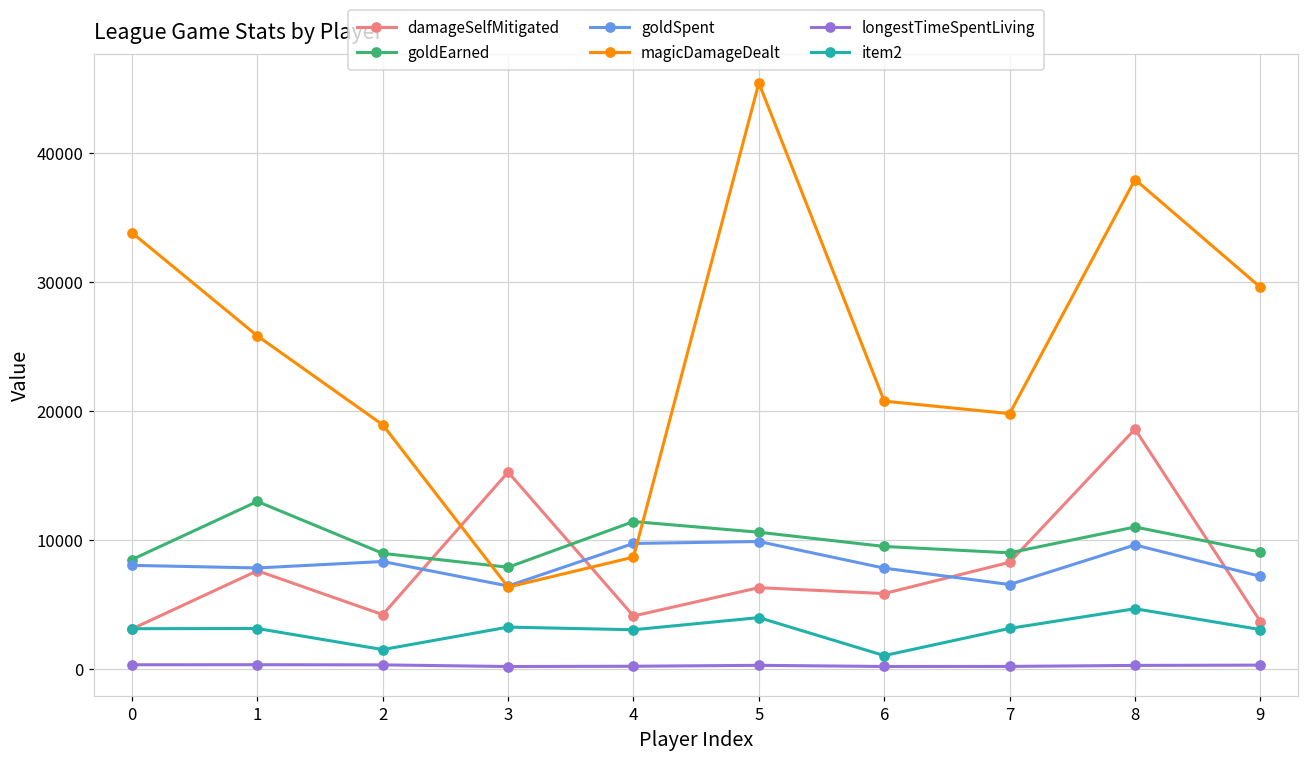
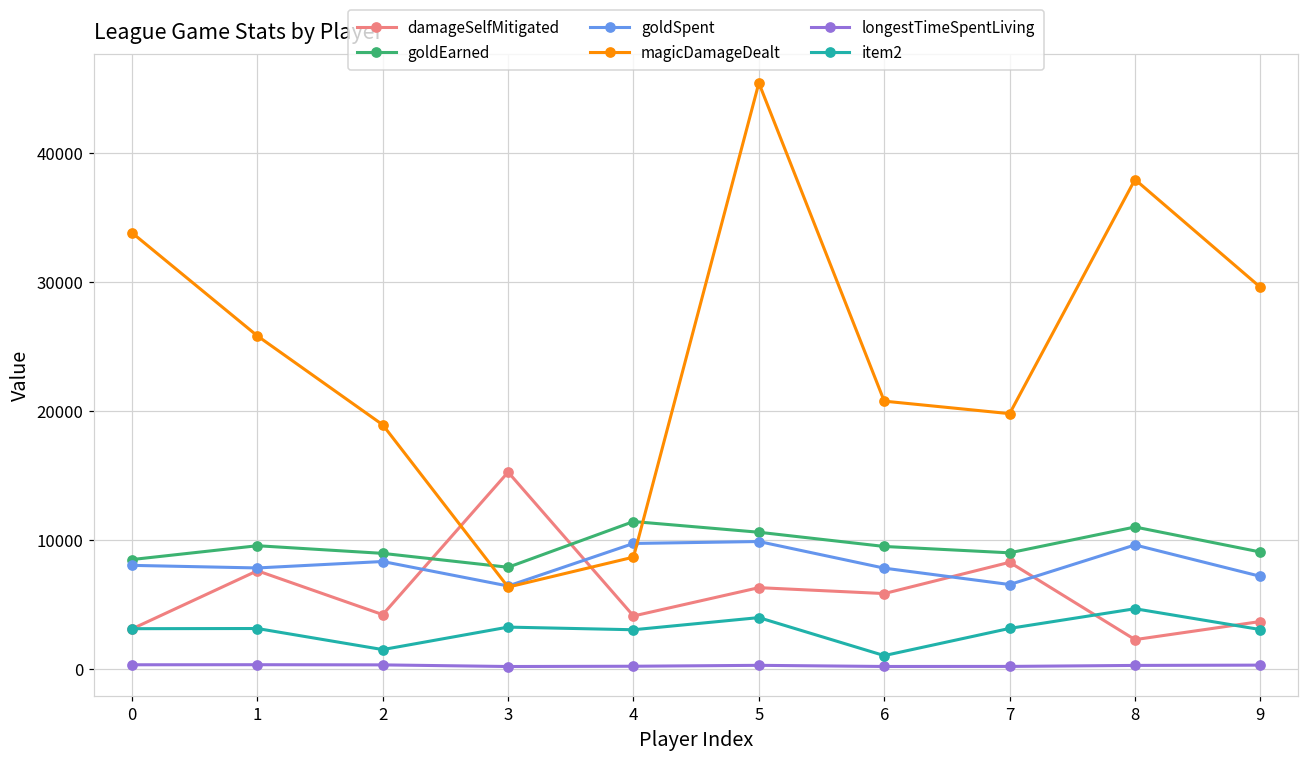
  {
    "damageSelfMitigated": {
      "2": 4200,
      "3": 15200,
      "4": 4100,
      "5": 6300,
      "6": 5800,
      "7": 8200,
-     "8": 18600,
+     "8": 2200,
      "9": 3600
    },
    "goldEarned": {
      "0": 8500,
-     "1": 13000,
+     "1": 9500,
      "2": 8900,
      "3": 7900,
      "4": 11400,
      "5": 10600,
      "6": 9500,
      "7": 9000,
      "8": 11000,
      "9": 9000
    },
    "goldSpent": {
      "0": 8000,
      "2": 8300,
      "4": 9700,
      "5": 9900,
      "6": 7800,
      "7": 6500,
      "8": 9600,
      "9": 7200
    },
    "magicDamageDealt": {
      "0": 33800,
      "1": 25800,
      "2": 18900,
      "4": 8600,
      "5": 45400,
      "6": 20700,
      "7": 19800,
      "8": 37900,
      "9": 29600
    },
    "longestTimeSpentLiving": {
      "0": 300,
      "1": 300,
      "2": 300,
      "3": 200,
      "4": 200,
      "5": 200,
      "6": 200,
      "7": 200,
      "8": 200,
      "9": 300
    },
    "item2": {
      "1": 3100,
      "2": 1500,
      "3": 3200,
      "4": 3000,
      "5": 3900,
      "6": 1000,
      "7": 3100,
      "8": 4600,
      "9": 3000
    }
  }
